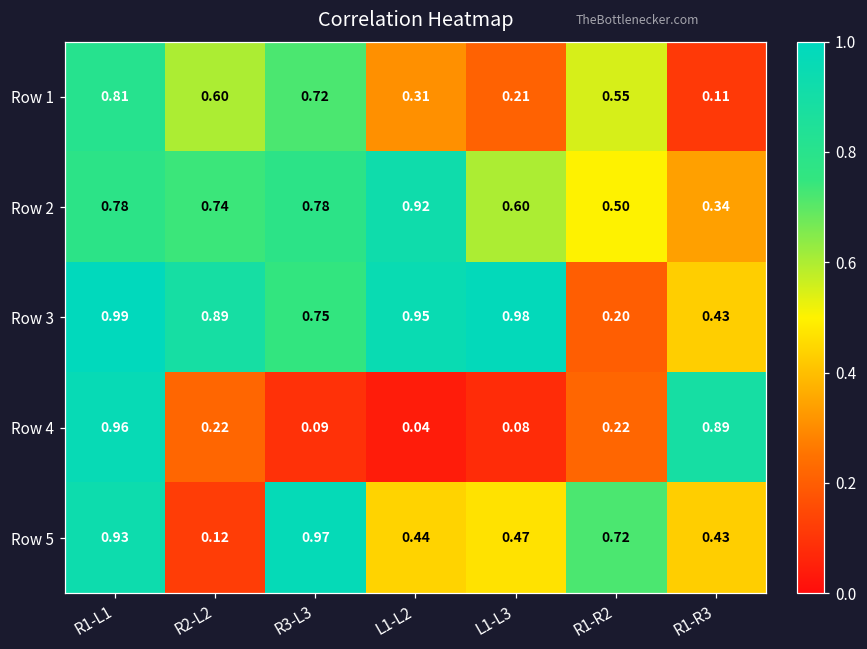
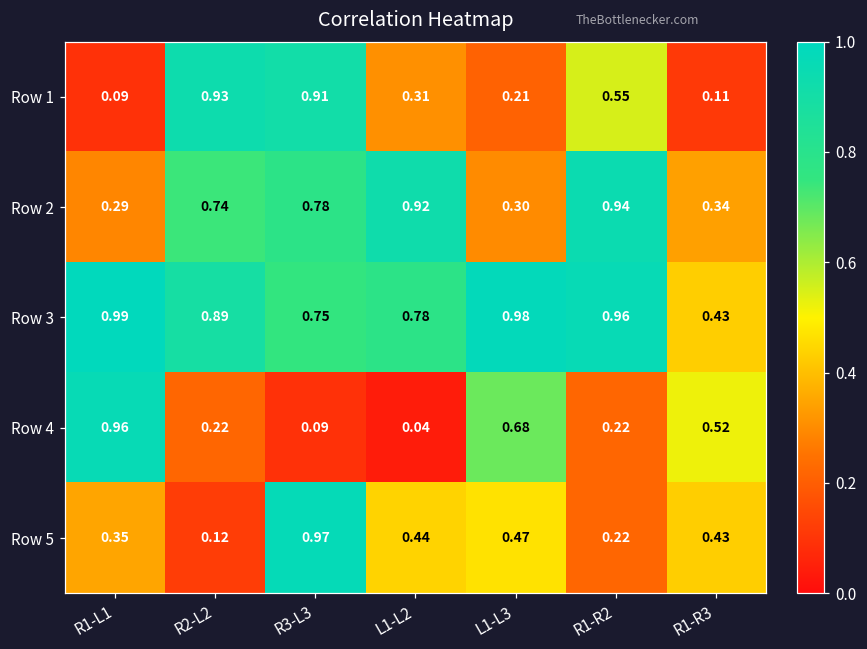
  {
    "Row 1": {
-     "R1-L1": 0.81,
-     "R2-L2": 0.60,
-     "R3-L3": 0.72,
+     "R1-L1": 0.09,
+     "R2-L2": 0.93,
+     "R3-L3": 0.91,
      "L1-L2": 0.31,
      "L1-L3": 0.21,
      "R1-R2": 0.55,
      "R1-R3": 0.11
    },
    "Row 2": {
-     "R1-L1": 0.78,
+     "R1-L1": 0.29,
      "R2-L2": 0.74,
      "R3-L3": 0.78,
      "L1-L2": 0.92,
-     "L1-L3": 0.60,
-     "R1-R2": 0.50,
+     "L1-L3": 0.30,
+     "R1-R2": 0.94,
      "R1-R3": 0.34
    },
    "Row 3": {
      "R1-L1": 0.99,
      "R2-L2": 0.89,
      "R3-L3": 0.75,
-     "L1-L2": 0.95,
+     "L1-L2": 0.78,
      "L1-L3": 0.98,
-     "R1-R2": 0.20,
+     "R1-R2": 0.96,
      "R1-R3": 0.43
    },
    "Row 4": {
      "R1-L1": 0.96,
      "R2-L2": 0.22,
      "R3-L3": 0.09,
      "L1-L2": 0.04,
-     "L1-L3": 0.08,
+     "L1-L3": 0.68,
      "R1-R2": 0.22,
-     "R1-R3": 0.89
+     "R1-R3": 0.52
    },
    "Row 5": {
-     "R1-L1": 0.93,
+     "R1-L1": 0.35,
      "R2-L2": 0.12,
      "R3-L3": 0.97,
      "L1-L2": 0.44,
      "L1-L3": 0.47,
-     "R1-R2": 0.72,
+     "R1-R2": 0.22,
      "R1-R3": 0.43
    }
  }
